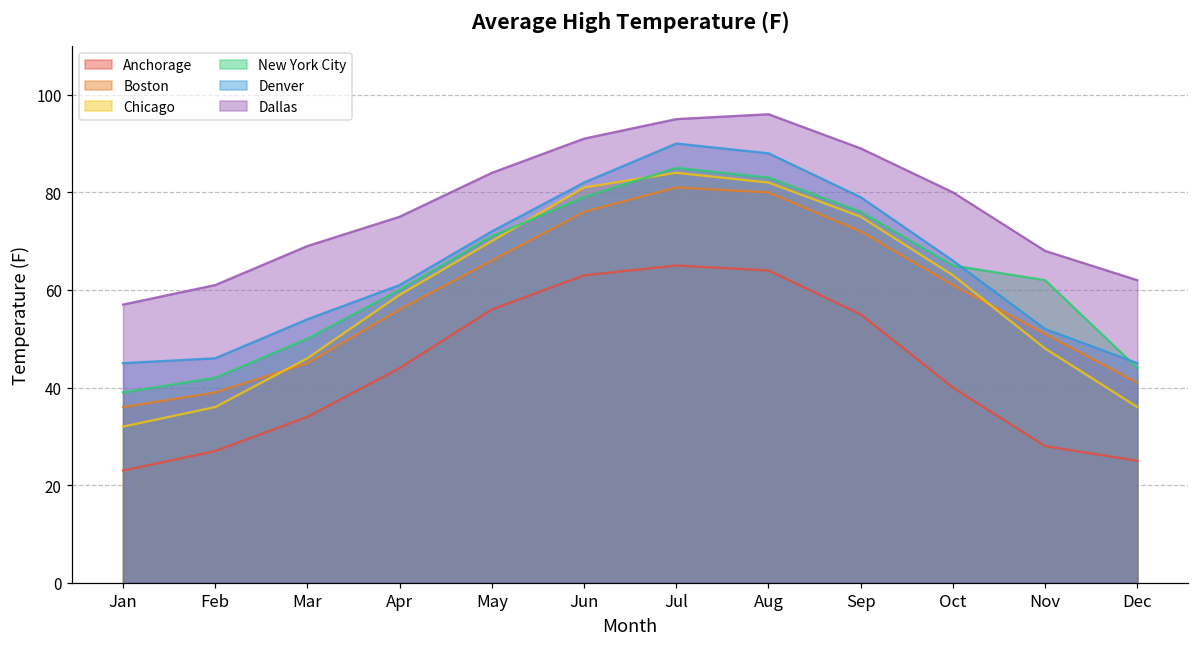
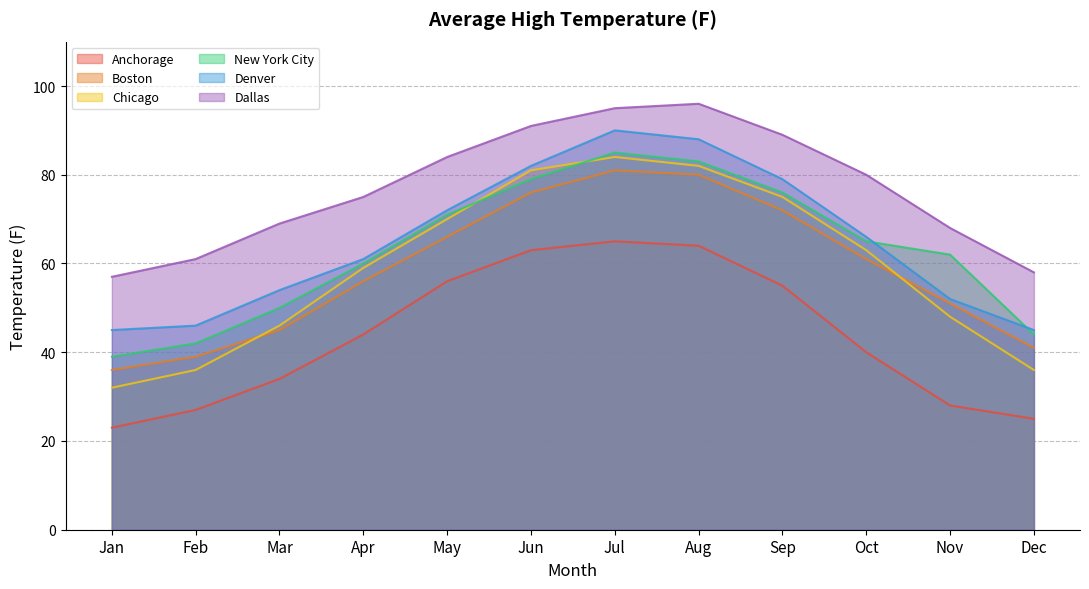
  {
    "New York City": {
      "Jan": 39,
      "Feb": 42,
      "Mar": 50,
      "Apr": 60,
      "May": 71,
      "Jun": 79,
      "Jul": 85,
      "Aug": 83,
      "Sep": 76,
      "Oct": 65,
      "Nov": 62,
      "Dec": 44
    },
    "Denver": {
      "Jan": 45,
      "Feb": 46,
      "Mar": 54,
      "Apr": 61,
      "May": 72,
      "Jun": 82,
      "Jul": 90,
      "Aug": 88,
      "Sep": 79,
      "Oct": 66,
      "Nov": 52,
      "Dec": 45
    },
    "Dallas": {
      "Jan": 57,
      "Feb": 61,
      "Mar": 69,
      "Apr": 75,
      "May": 84,
      "Jun": 91,
      "Jul": 95,
      "Aug": 96,
      "Sep": 89,
      "Oct": 80,
      "Nov": 68,
-     "Dec": 62
+     "Dec": 58
    }
  }
